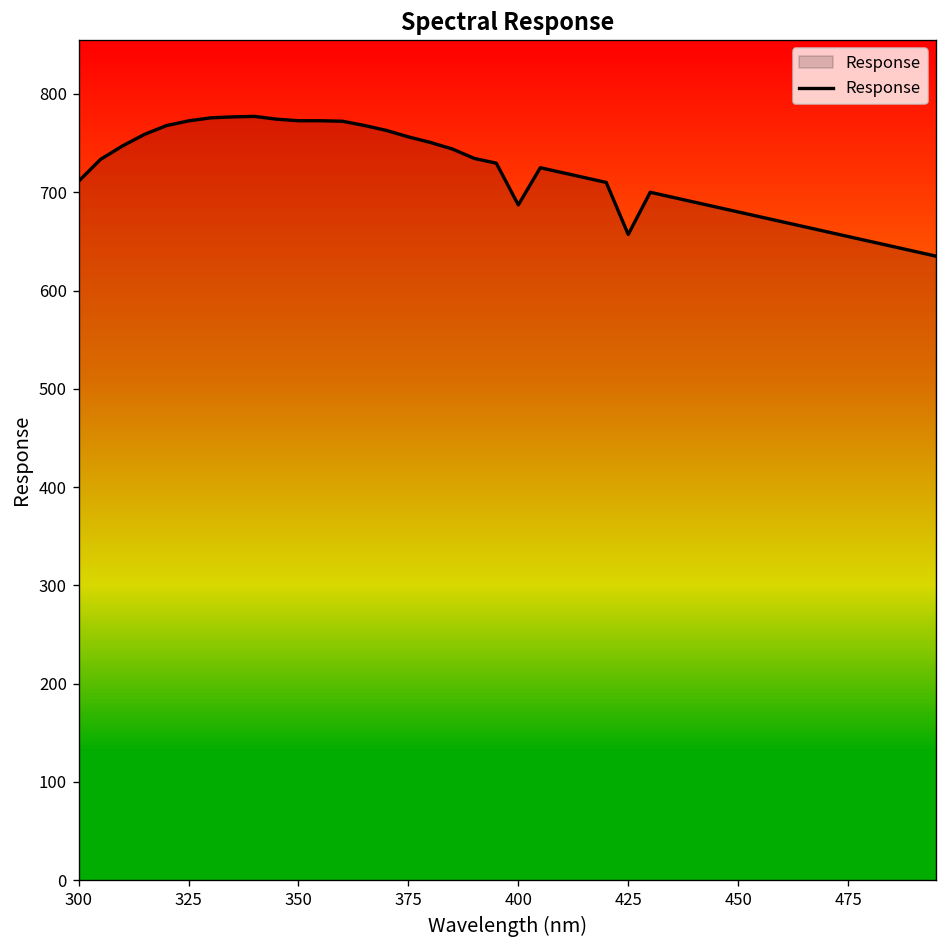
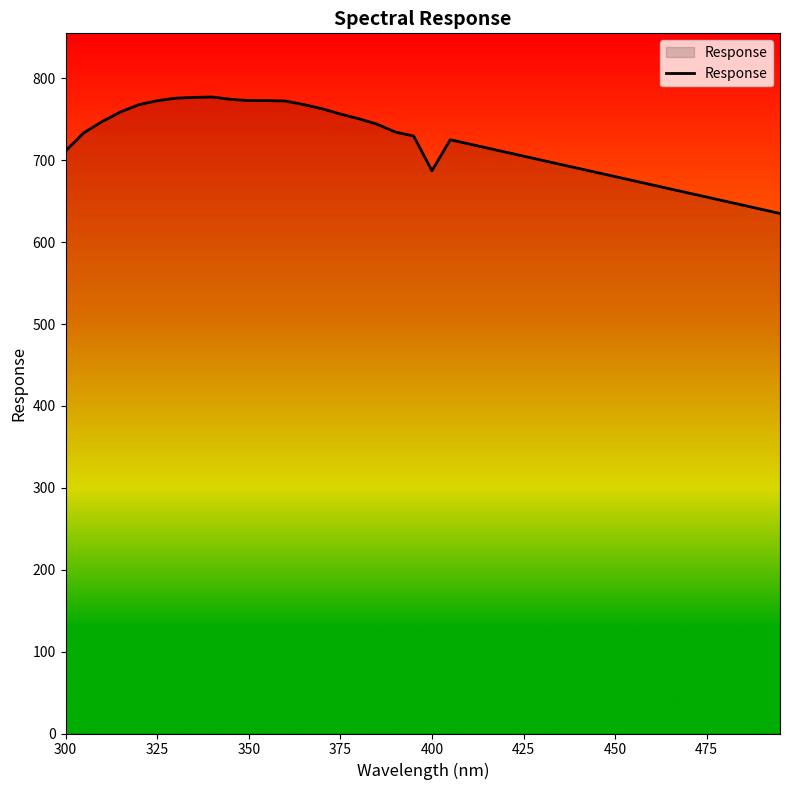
  {
    "300": 710,
    "325": 770,
    "350": 770,
    "375": 760,
    "400": 690,
-   "425": 660,
+   "425": 710,
    "450": 680,
    "475": 660
  }
